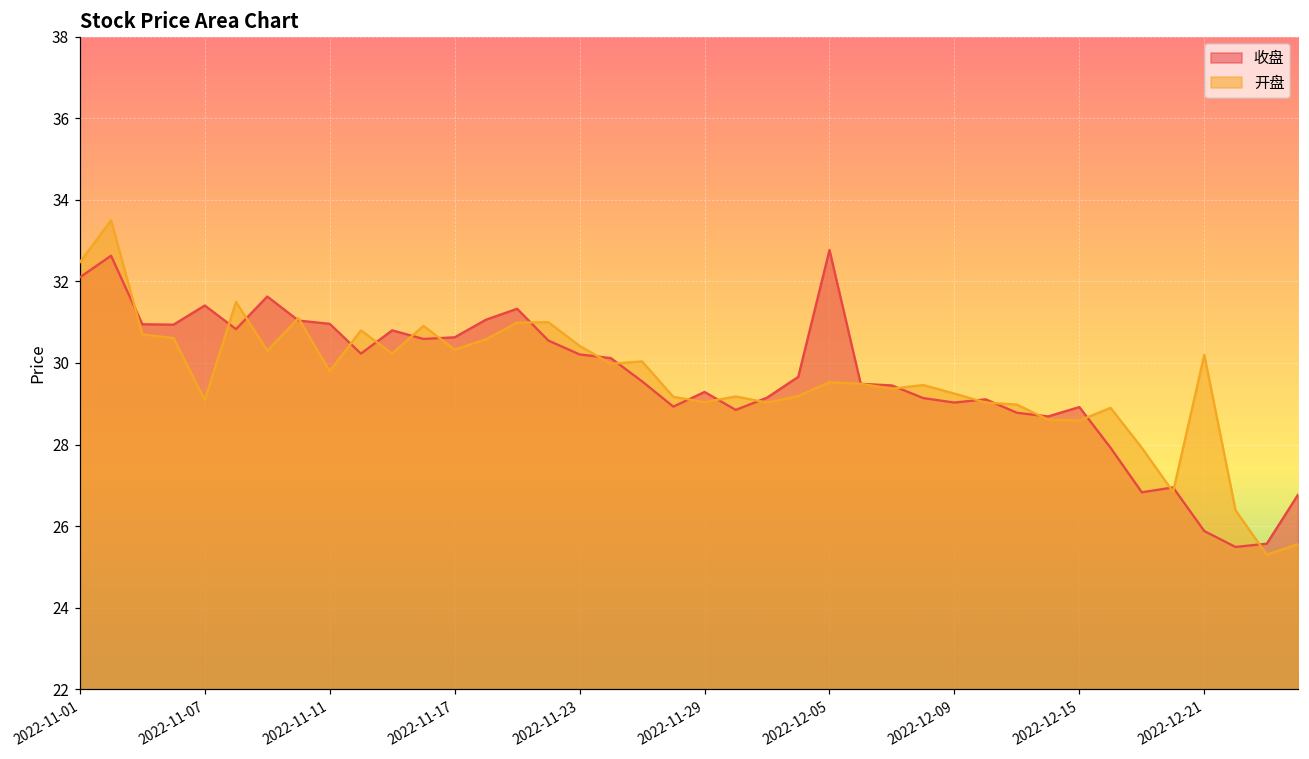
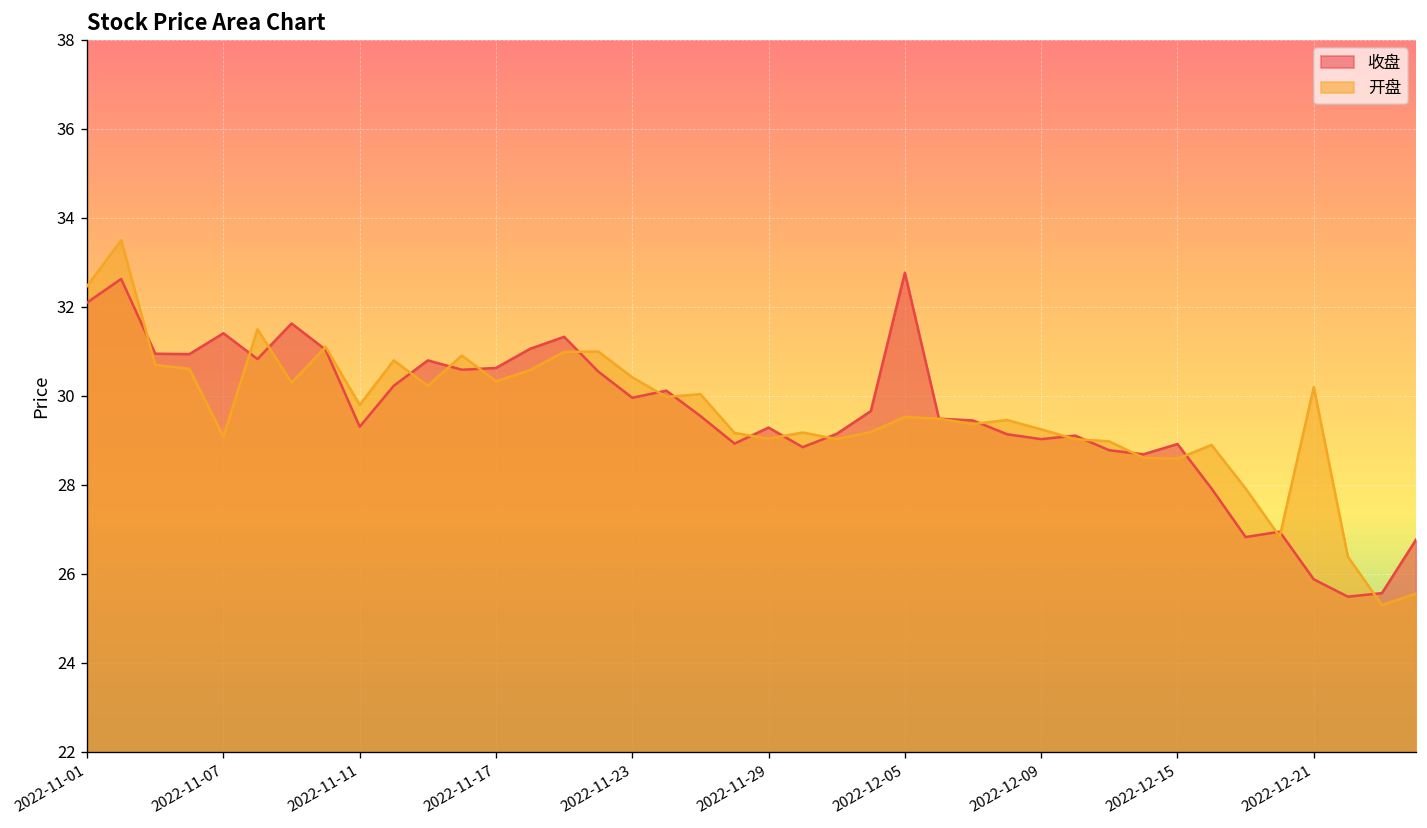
  {
    "收盘": {
      "2022-11-01": 32.1,
      "2022-11-07": 31.4,
-     "2022-11-11": 31.0,
+     "2022-11-11": 29.3,
      "2022-11-17": 30.6,
-     "2022-11-23": 30.2,
+     "2022-11-23": 30.0,
      "2022-11-29": 29.3,
      "2022-12-05": 32.8,
      "2022-12-09": 29.0,
      "2022-12-15": 28.9,
      "2022-12-21": 25.9
    },
    "开盘": {
      "2022-11-01": 32.5,
      "2022-11-07": 29.1,
      "2022-11-11": 29.8,
      "2022-11-17": 30.3,
      "2022-11-23": 30.4,
      "2022-11-29": 29.0,
      "2022-12-05": 29.5,
      "2022-12-09": 29.3,
      "2022-12-15": 28.6,
      "2022-12-21": 30.2
    }
  }
